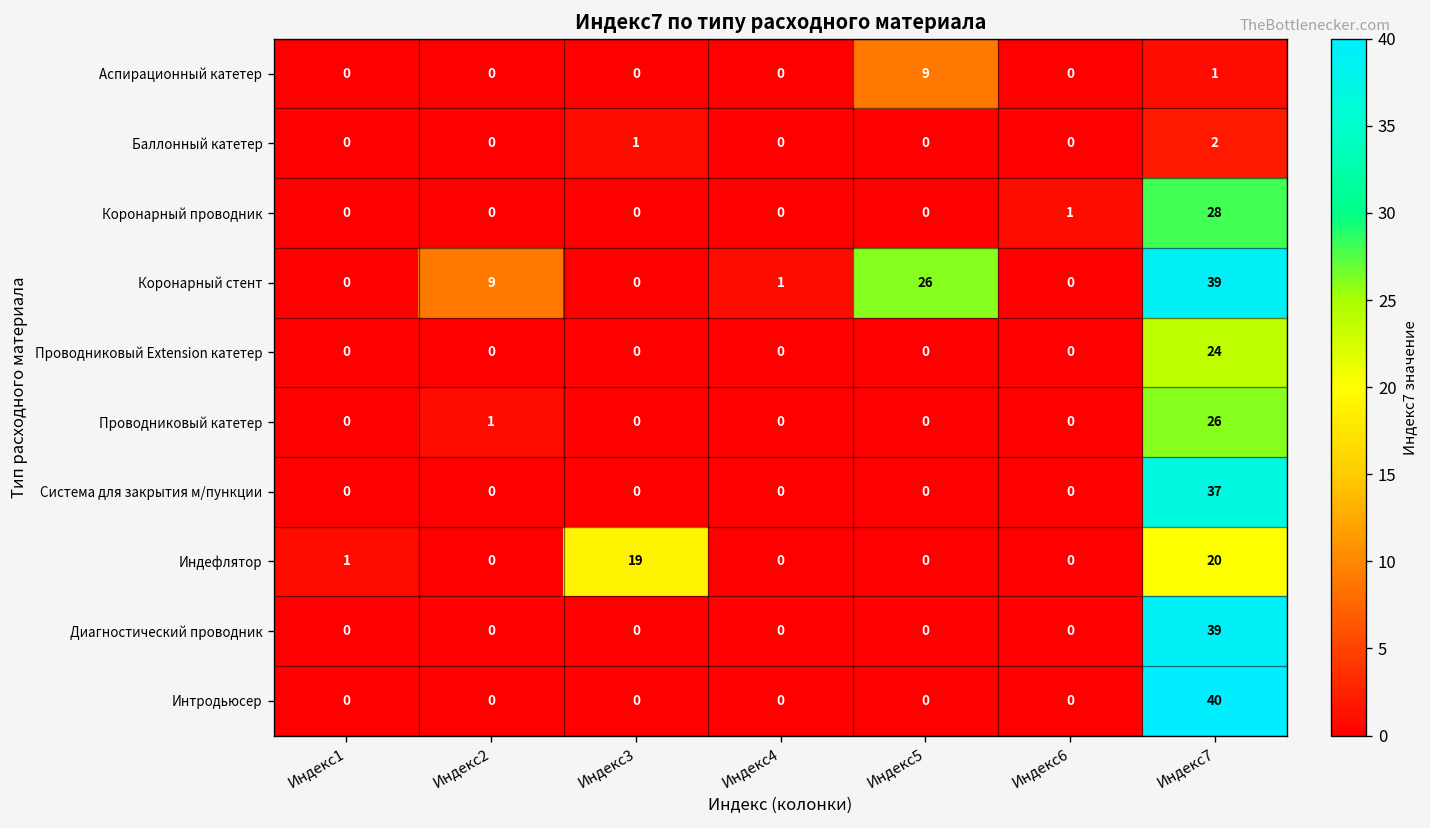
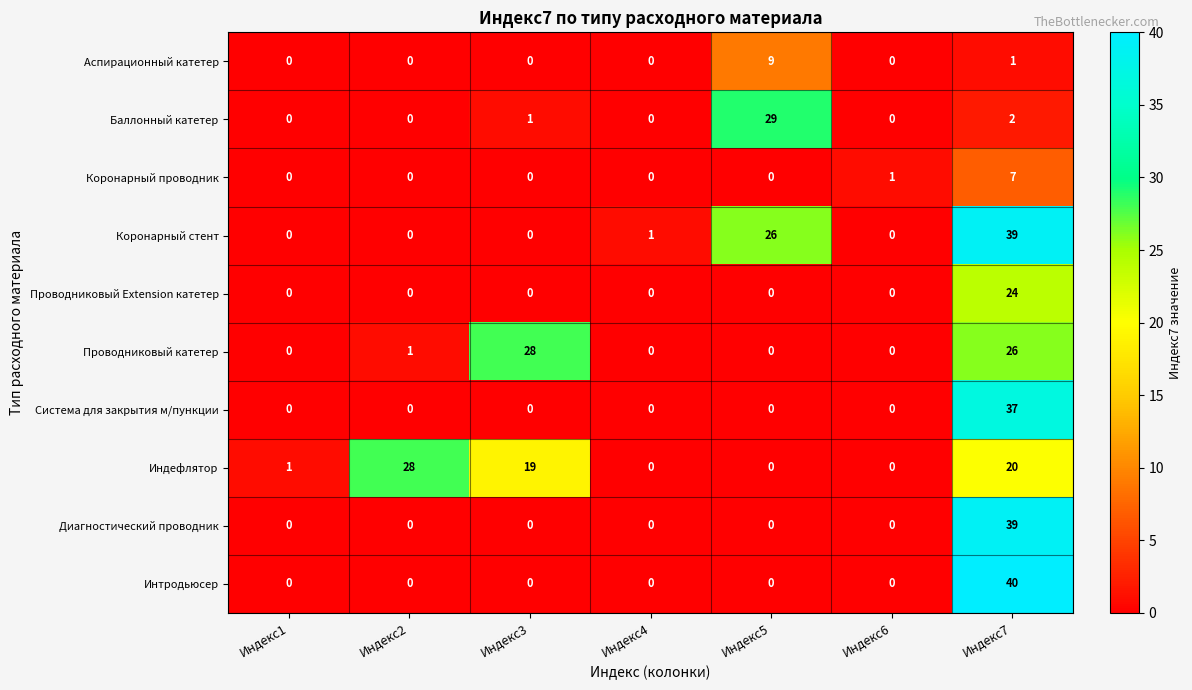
  {
    "Аспирационный катетер": {
      "Индекс1": 0,
      "Индекс2": 0,
      "Индекс3": 0,
      "Индекс4": 0,
      "Индекс5": 9,
      "Индекс6": 0,
      "Индекс7": 1
    },
    "Баллонный катетер": {
      "Индекс1": 0,
      "Индекс2": 0,
      "Индекс3": 1,
      "Индекс4": 0,
-     "Индекс5": 0,
+     "Индекс5": 29,
      "Индекс6": 0,
      "Индекс7": 2
    },
    "Коронарный проводник": {
      "Индекс1": 0,
      "Индекс2": 0,
      "Индекс3": 0,
      "Индекс4": 0,
      "Индекс5": 0,
      "Индекс6": 1,
-     "Индекс7": 28
+     "Индекс7": 7
    },
    "Коронарный стент": {
      "Индекс1": 0,
-     "Индекс2": 9,
+     "Индекс2": 0,
      "Индекс3": 0,
      "Индекс4": 1,
      "Индекс5": 26,
      "Индекс6": 0,
      "Индекс7": 39
    },
    "Проводниковый Extension катетер": {
      "Индекс1": 0,
      "Индекс2": 0,
      "Индекс3": 0,
      "Индекс4": 0,
      "Индекс5": 0,
      "Индекс6": 0,
      "Индекс7": 24
    },
    "Проводниковый катетер": {
      "Индекс1": 0,
      "Индекс2": 1,
-     "Индекс3": 0,
+     "Индекс3": 28,
      "Индекс4": 0,
      "Индекс5": 0,
      "Индекс6": 0,
      "Индекс7": 26
    },
    "Система для закрытия м/пункции": {
      "Индекс1": 0,
      "Индекс2": 0,
      "Индекс3": 0,
      "Индекс4": 0,
      "Индекс5": 0,
      "Индекс6": 0,
      "Индекс7": 37
    },
    "Индефлятор": {
      "Индекс1": 1,
-     "Индекс2": 0,
+     "Индекс2": 28,
      "Индекс3": 19,
      "Индекс4": 0,
      "Индекс5": 0,
      "Индекс6": 0,
      "Индекс7": 20
    },
    "Диагностический проводник": {
      "Индекс1": 0,
      "Индекс2": 0,
      "Индекс3": 0,
      "Индекс4": 0,
      "Индекс5": 0,
      "Индекс6": 0,
      "Индекс7": 39
    },
    "Интродьюсер": {
      "Индекс1": 0,
      "Индекс2": 0,
      "Индекс3": 0,
      "Индекс4": 0,
      "Индекс5": 0,
      "Индекс6": 0,
      "Индекс7": 40
    }
  }
